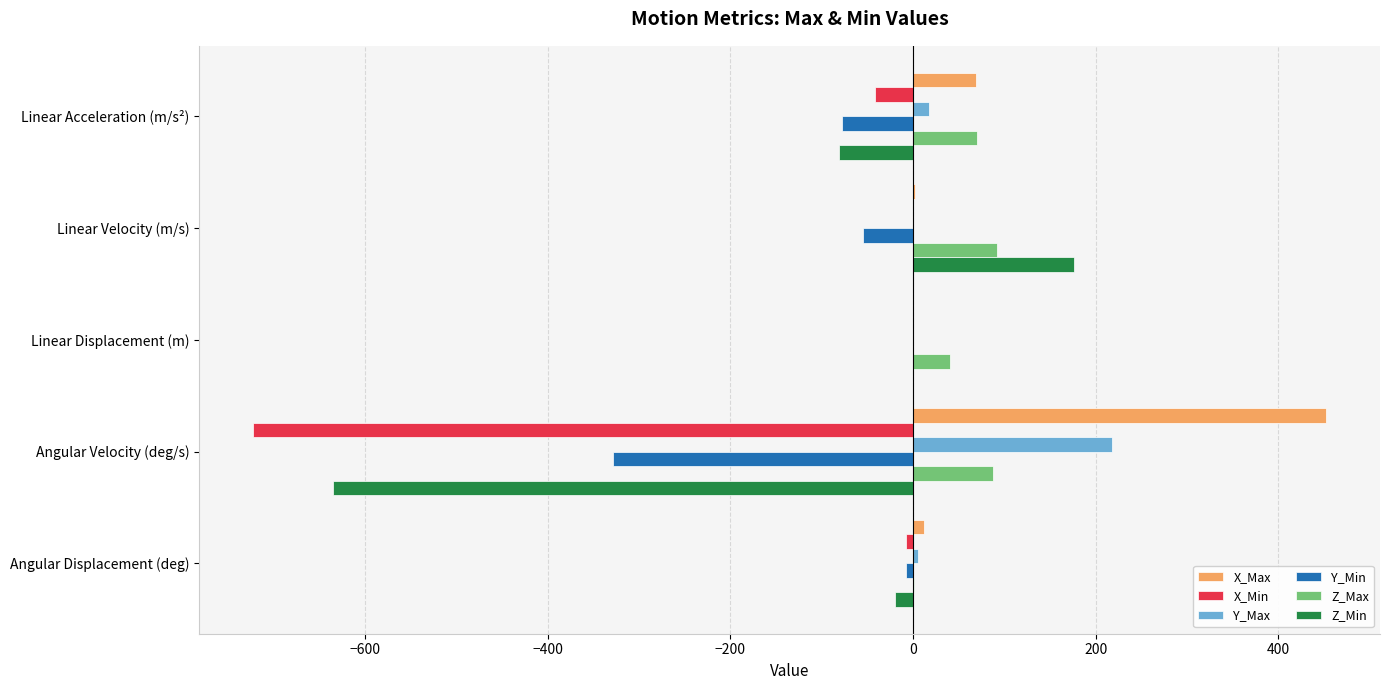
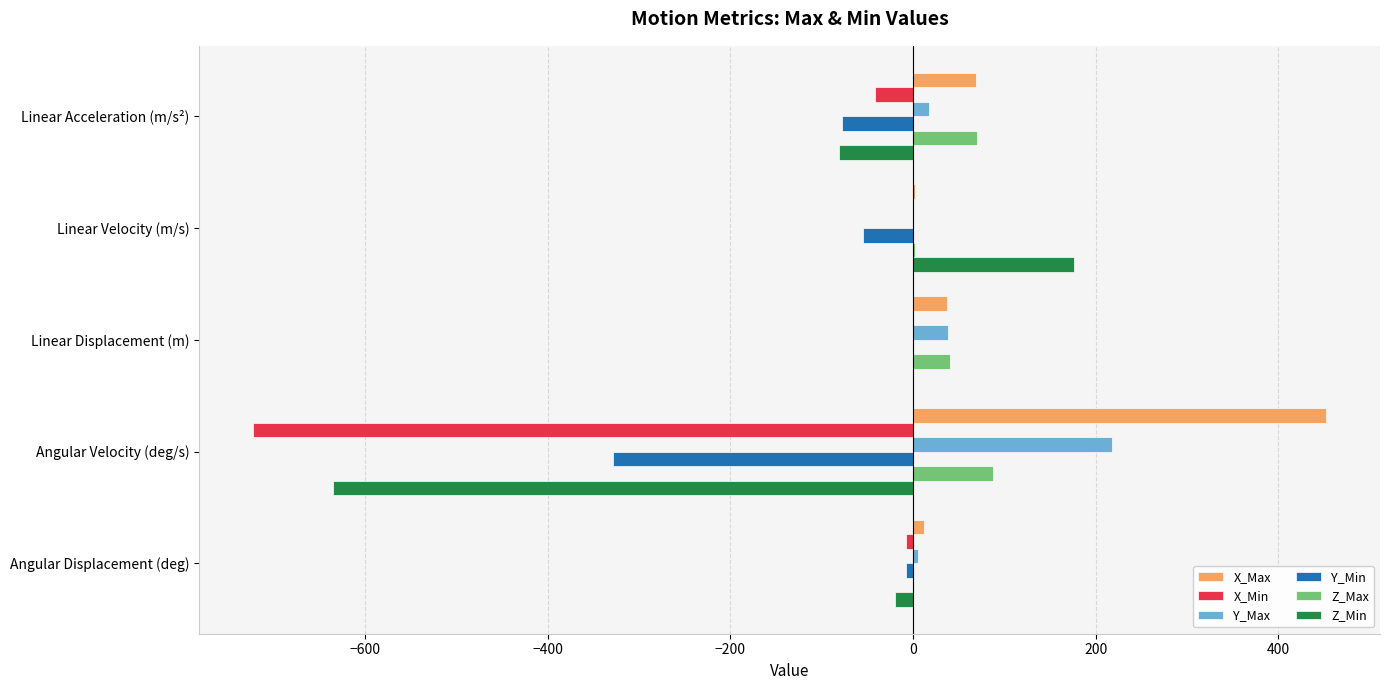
  {
    "X_Max": {
      "Linear Acceleration (m/s²)": 70,
-     "Linear Displacement (m)": 0,
+     "Linear Displacement (m)": 40,
      "Angular Velocity (deg/s)": 450,
      "Angular Displacement (deg)": 10
    },
    "X_Min": {
      "Linear Acceleration (m/s²)": -40,
      "Linear Displacement (m)": 0,
      "Angular Velocity (deg/s)": -720,
      "Angular Displacement (deg)": -10
    },
    "Y_Max": {
      "Linear Acceleration (m/s²)": 20,
-     "Linear Displacement (m)": 0,
+     "Linear Displacement (m)": 40,
      "Angular Velocity (deg/s)": 220,
      "Angular Displacement (deg)": 10
    },
    "Y_Min": {
      "Linear Acceleration (m/s²)": -80,
      "Linear Velocity (m/s)": -60,
      "Angular Velocity (deg/s)": -330,
      "Angular Displacement (deg)": -10
    },
    "Z_Max": {
      "Linear Acceleration (m/s²)": 70,
-     "Linear Velocity (m/s)": 90,
+     "Linear Velocity (m/s)": 0,
      "Linear Displacement (m)": 40,
      "Angular Velocity (deg/s)": 90
    },
    "Z_Min": {
      "Linear Acceleration (m/s²)": -80,
      "Linear Velocity (m/s)": 180,
      "Linear Displacement (m)": 0,
      "Angular Velocity (deg/s)": -640,
      "Angular Displacement (deg)": -20
    }
  }
